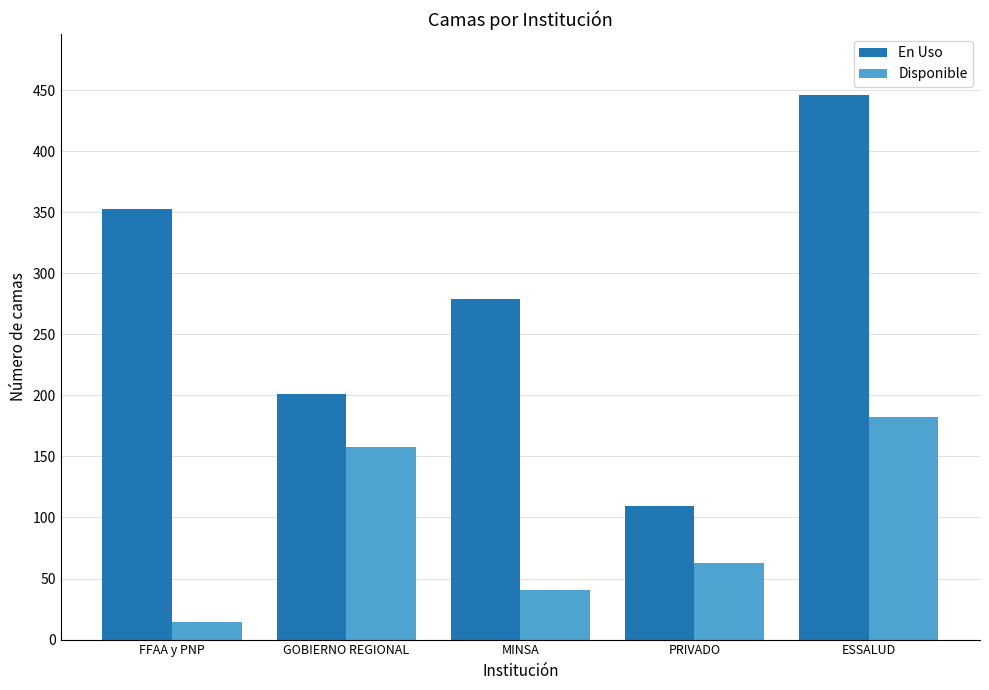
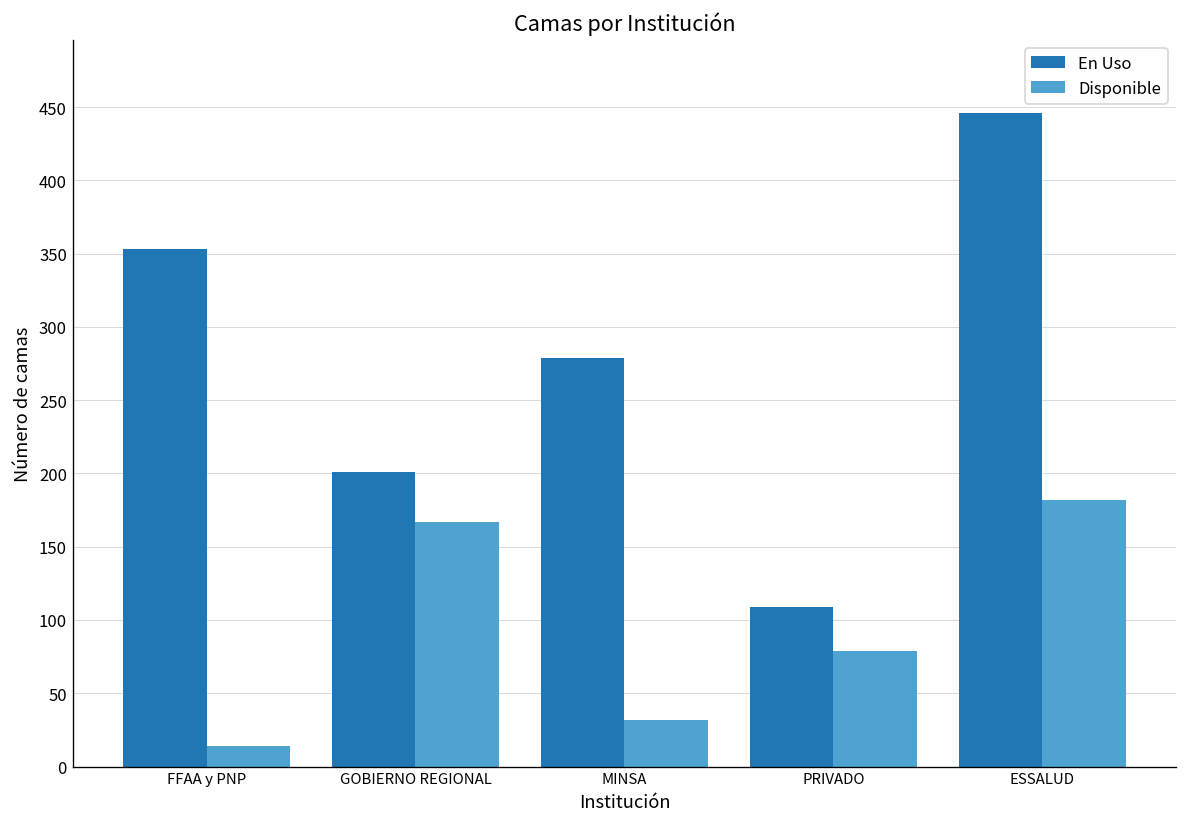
  {
    "En Uso": {
      "FFAA y PNP": 353,
      "GOBIERNO REGIONAL": 201,
      "MINSA": 279,
      "PRIVADO": 109,
      "ESSALUD": 446
    },
    "Disponible": {
      "FFAA y PNP": 14,
-     "GOBIERNO REGIONAL": 158,
-     "MINSA": 41,
-     "PRIVADO": 63,
+     "GOBIERNO REGIONAL": 167,
+     "MINSA": 32,
+     "PRIVADO": 79,
      "ESSALUD": 182
    }
  }
